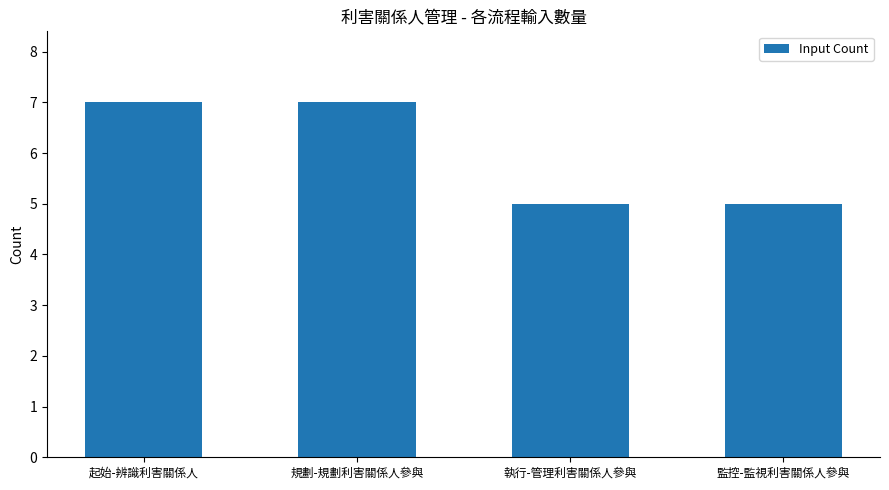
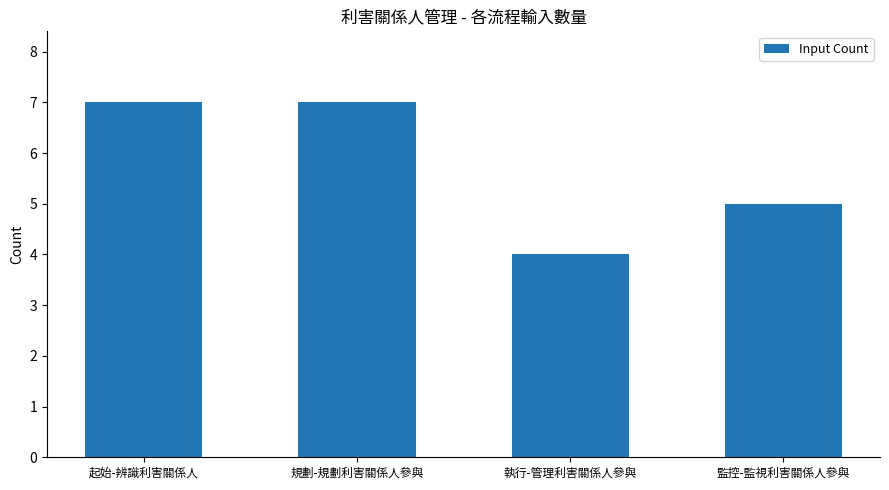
  {
    "起始-辨識利害關係人": 7,
    "規劃-規劃利害關係人參與": 7,
-   "執行-管理利害關係人參與": 5,
+   "執行-管理利害關係人參與": 4,
    "監控-監視利害關係人參與": 5
  }
